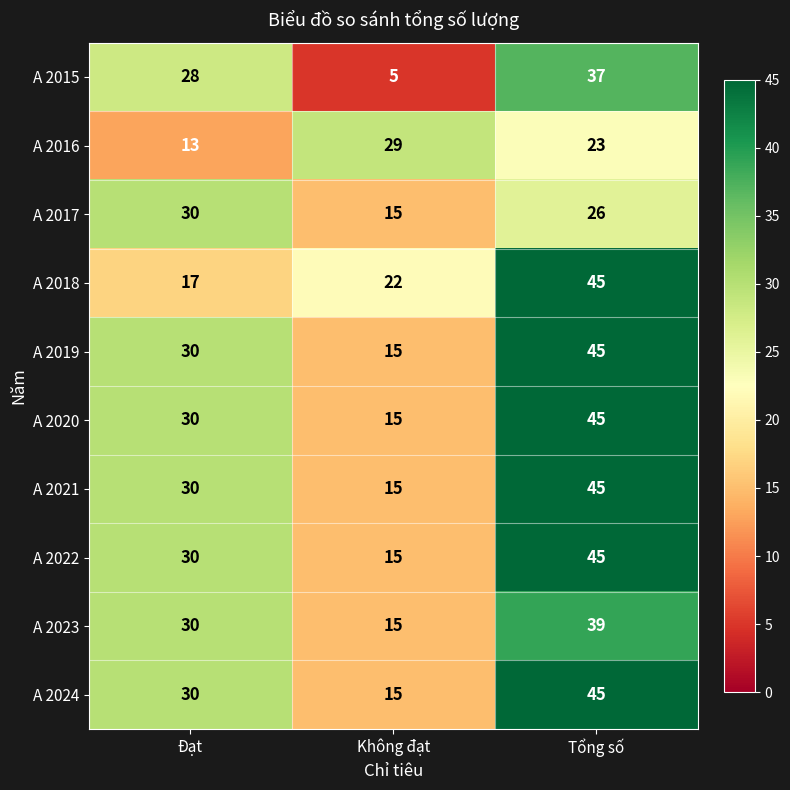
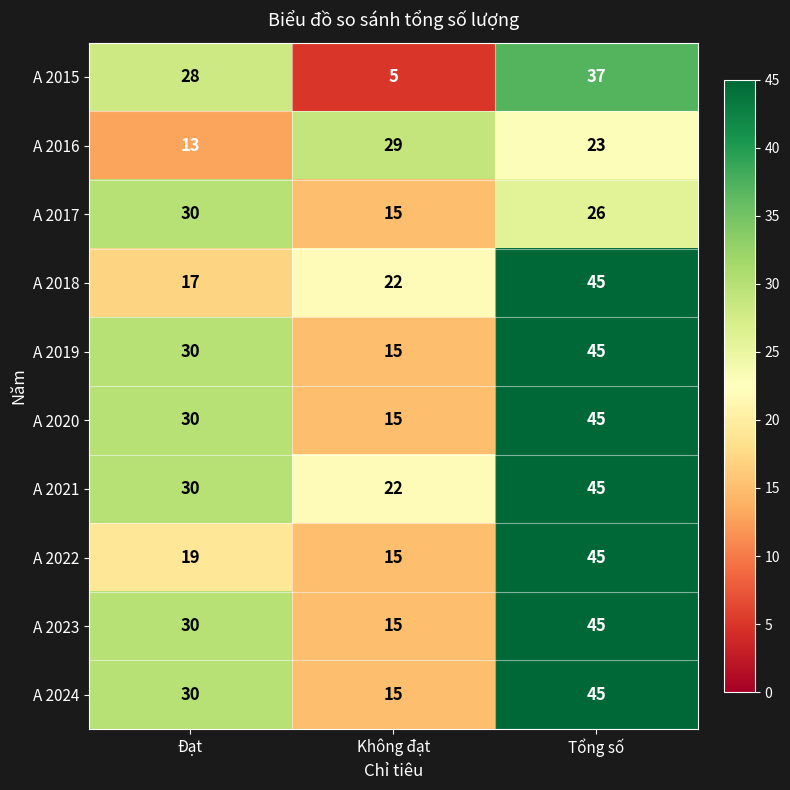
  {
    "A 2015": {
      "Đạt": 28,
      "Không đạt": 5,
      "Tổng số": 37
    },
    "A 2016": {
      "Đạt": 13,
      "Không đạt": 29,
      "Tổng số": 23
    },
    "A 2017": {
      "Đạt": 30,
      "Không đạt": 15,
      "Tổng số": 26
    },
    "A 2018": {
      "Đạt": 17,
      "Không đạt": 22,
      "Tổng số": 45
    },
    "A 2019": {
      "Đạt": 30,
      "Không đạt": 15,
      "Tổng số": 45
    },
    "A 2020": {
      "Đạt": 30,
      "Không đạt": 15,
      "Tổng số": 45
    },
    "A 2021": {
      "Đạt": 30,
-     "Không đạt": 15,
+     "Không đạt": 22,
      "Tổng số": 45
    },
    "A 2022": {
-     "Đạt": 30,
+     "Đạt": 19,
      "Không đạt": 15,
      "Tổng số": 45
    },
    "A 2023": {
      "Đạt": 30,
      "Không đạt": 15,
-     "Tổng số": 39
+     "Tổng số": 45
    },
    "A 2024": {
      "Đạt": 30,
      "Không đạt": 15,
      "Tổng số": 45
    }
  }
